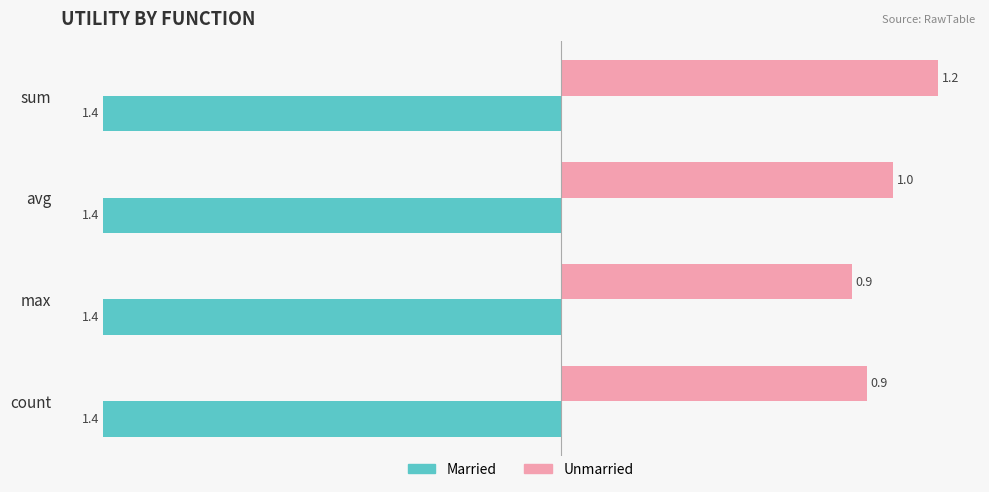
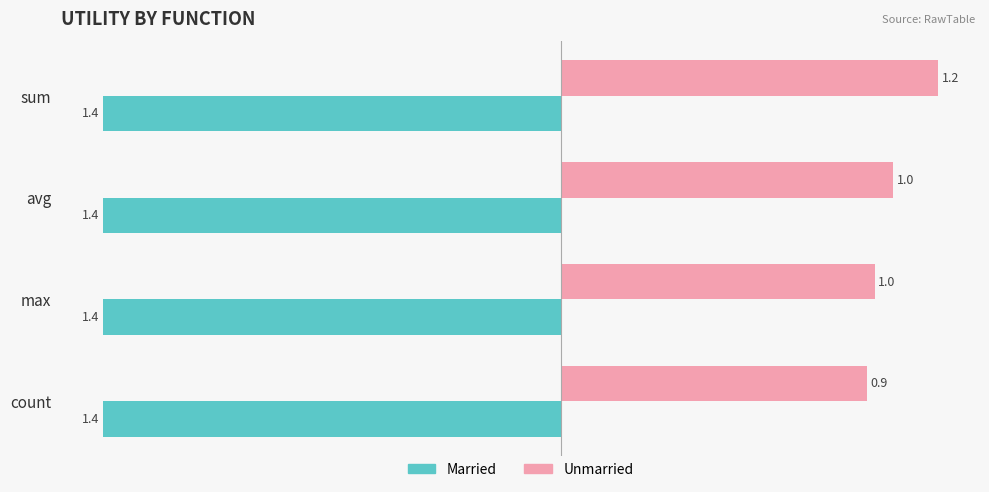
  {
    "Unmarried": {
      "sum": 1.2,
      "avg": 1.0,
-     "max": 0.9,
+     "max": 1.0,
      "count": 0.9
    }
  }
